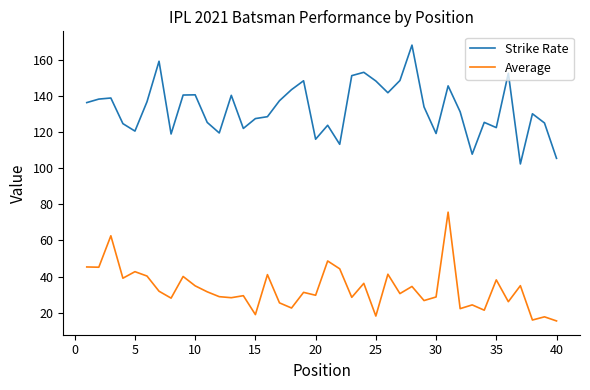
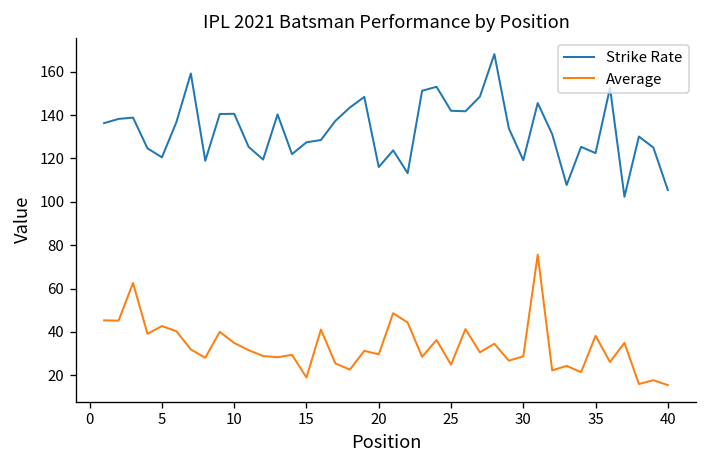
  {
    "Strike Rate": {
      "5": 121,
      "10": 141,
      "15": 127,
      "20": 116,
-     "25": 148,
+     "25": 142,
      "30": 119,
      "35": 122,
      "40": 105
    },
    "Average": {
      "5": 43,
      "10": 35,
      "15": 19,
      "20": 30,
-     "25": 18,
+     "25": 25,
      "30": 29,
      "35": 38,
      "40": 16
    }
  }
